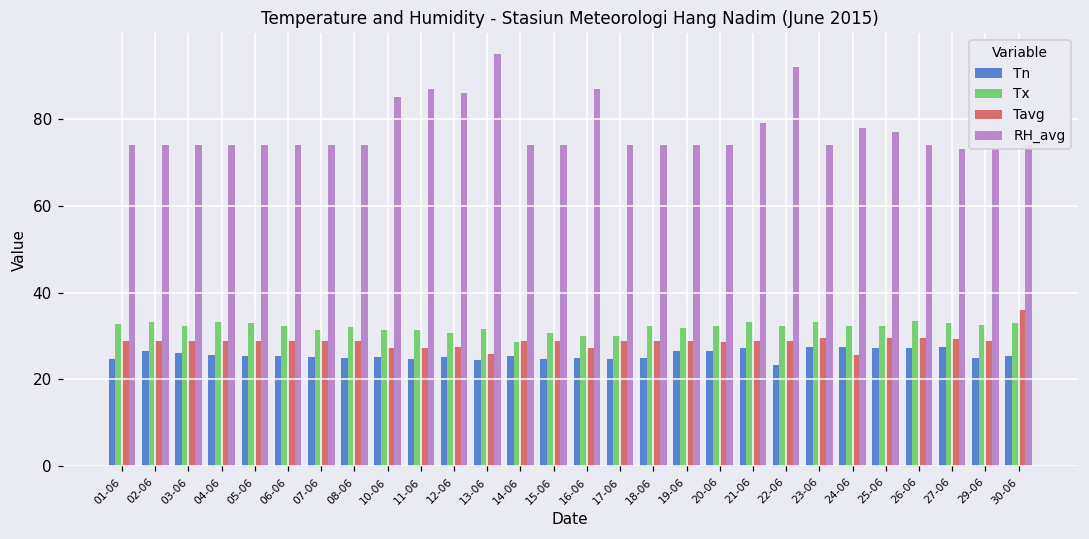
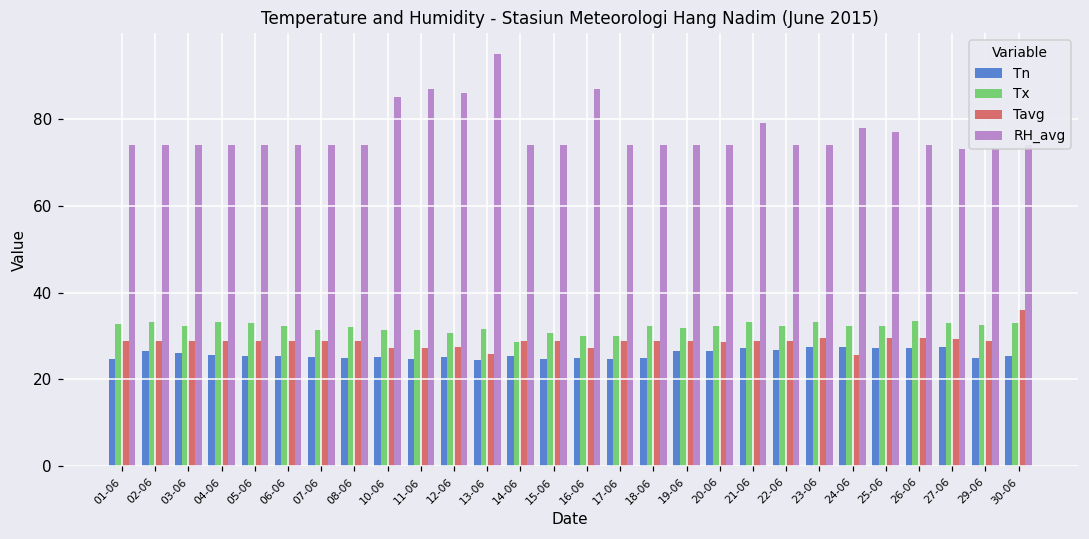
  {
    "Tn": {
      "01-06": 25,
      "02-06": 27,
      "03-06": 26,
      "04-06": 26,
      "05-06": 25,
      "06-06": 25,
      "07-06": 25,
      "08-06": 25,
      "10-06": 25,
      "11-06": 25,
      "12-06": 25,
      "13-06": 25,
      "14-06": 25,
      "15-06": 25,
      "16-06": 25,
      "17-06": 25,
      "18-06": 25,
      "19-06": 27,
      "20-06": 27,
      "21-06": 27,
-     "22-06": 23,
+     "22-06": 27,
      "23-06": 27,
      "24-06": 28,
      "25-06": 27,
      "26-06": 27,
      "27-06": 27,
      "29-06": 25,
      "30-06": 25
    },
    "Tx": {
      "01-06": 33,
      "02-06": 33,
      "03-06": 32,
      "04-06": 33,
      "05-06": 33,
      "06-06": 32,
      "07-06": 31,
      "08-06": 32,
      "10-06": 31,
      "11-06": 31,
      "12-06": 31,
      "13-06": 32,
      "14-06": 29,
      "15-06": 31,
      "16-06": 30,
      "17-06": 30,
      "18-06": 32,
      "19-06": 32,
      "20-06": 32,
      "21-06": 33,
      "22-06": 32,
      "23-06": 33,
      "24-06": 32,
      "25-06": 32,
      "26-06": 33,
      "27-06": 33,
      "29-06": 33,
      "30-06": 33
    },
    "Tavg": {
      "01-06": 29,
      "02-06": 29,
      "03-06": 29,
      "04-06": 29,
      "05-06": 29,
      "06-06": 29,
      "07-06": 29,
      "08-06": 29,
      "10-06": 27,
      "11-06": 27,
      "12-06": 27,
      "13-06": 26,
      "14-06": 29,
      "15-06": 29,
      "16-06": 27,
      "17-06": 29,
      "18-06": 29,
      "19-06": 29,
      "20-06": 29,
      "21-06": 29,
      "22-06": 29,
      "23-06": 30,
      "24-06": 26,
      "25-06": 30,
      "26-06": 30,
      "27-06": 29,
      "29-06": 29,
      "30-06": 36
    },
    "RH_avg": {
      "01-06": 74,
      "02-06": 74,
      "03-06": 74,
      "04-06": 74,
      "05-06": 74,
      "06-06": 74,
      "07-06": 74,
      "08-06": 74,
      "10-06": 85,
      "11-06": 87,
      "12-06": 86,
      "13-06": 95,
      "14-06": 74,
      "15-06": 74,
      "16-06": 87,
      "17-06": 74,
      "18-06": 74,
      "19-06": 74,
      "20-06": 74,
      "21-06": 79,
-     "22-06": 92,
+     "22-06": 74,
      "23-06": 74,
      "24-06": 78,
      "25-06": 77,
      "26-06": 74,
      "27-06": 73
    }
  }
